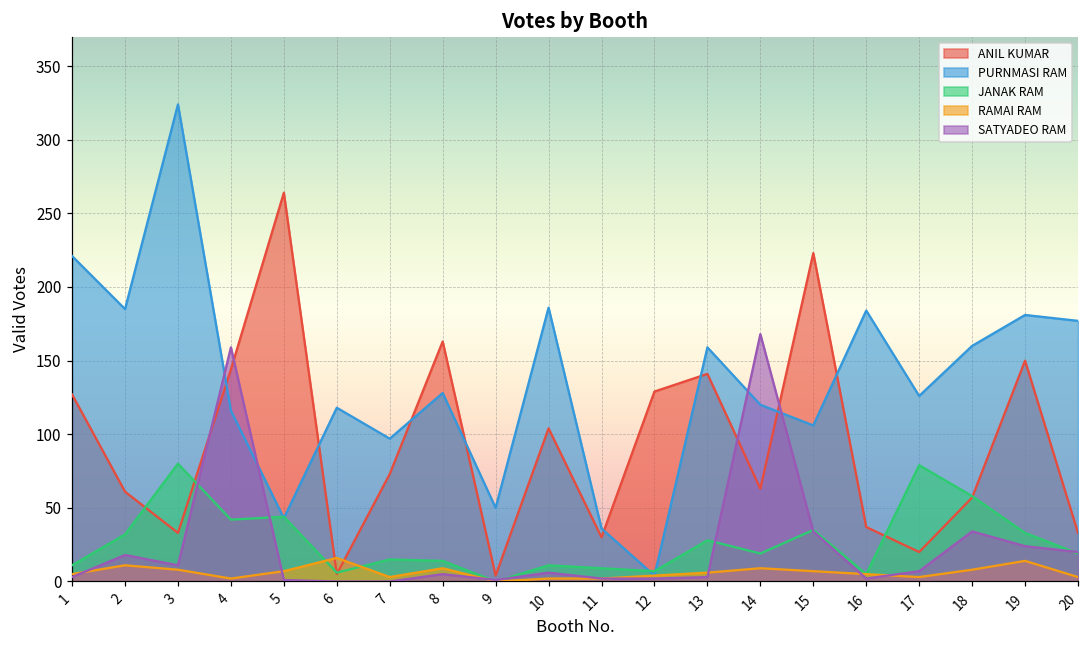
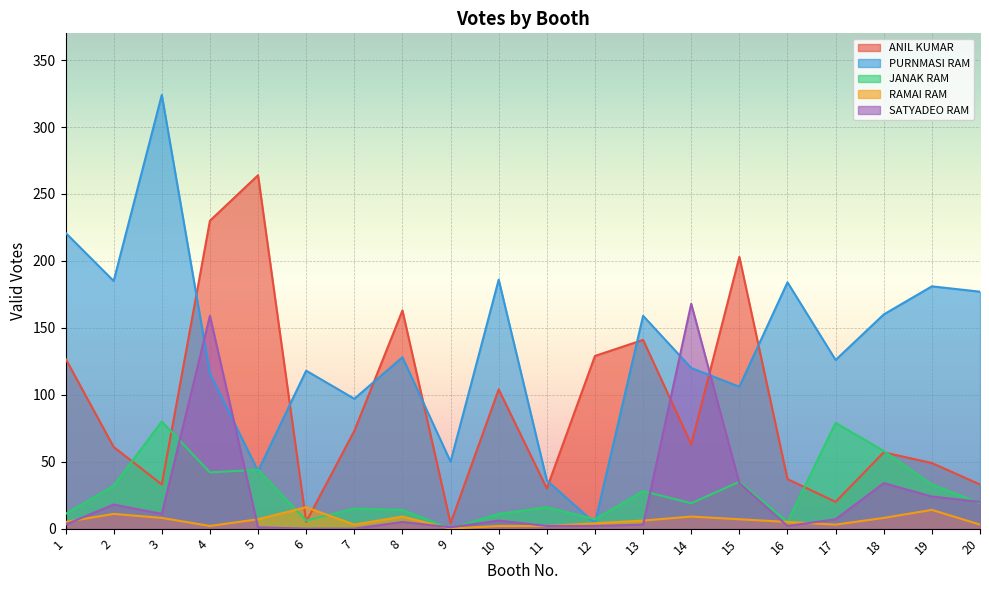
  {
    "ANIL KUMAR": {
      "1": 127,
      "2": 61,
      "3": 33,
-     "4": 144,
+     "4": 230,
      "5": 264,
      "7": 73,
      "8": 163,
      "9": 4,
      "10": 104,
      "11": 30,
      "12": 129,
      "13": 141,
      "14": 63,
-     "15": 223,
+     "15": 203,
      "16": 37,
      "17": 20,
-     "19": 150,
+     "19": 49,
      "20": 33
    },
    "PURNMASI RAM": {
      "1": 221,
      "2": 185,
      "3": 324,
      "4": 116,
      "6": 118,
      "7": 97,
      "8": 128,
      "9": 50,
      "10": 186,
      "11": 36,
      "13": 159,
      "14": 120,
      "15": 106,
      "16": 184,
      "17": 126,
      "18": 160,
      "19": 181,
      "20": 177
    },
    "JANAK RAM": {
      "1": 11,
      "2": 32,
      "3": 80,
      "4": 42,
      "7": 15,
      "8": 14,
      "10": 11,
-     "11": 9,
+     "11": 16,
      "12": 7,
      "13": 28,
      "14": 19,
      "17": 79,
      "19": 33
    },
    "RAMAI RAM": {
      "1": 5,
      "2": 11,
      "3": 8,
      "4": 2,
      "5": 7,
      "6": 16,
      "7": 3,
      "8": 9,
      "10": 2,
      "13": 6,
      "14": 9,
      "15": 7,
      "17": 3,
      "18": 8,
      "19": 14,
      "20": 3
    },
    "SATYADEO RAM": {
      "1": 3,
      "2": 18,
      "3": 11,
      "4": 159,
      "5": 1,
      "6": 0,
      "7": 0,
      "8": 5,
      "10": 6,
      "12": 2,
      "13": 3,
      "14": 168,
      "16": 2,
      "17": 7,
      "18": 34,
      "19": 24
    }
  }
